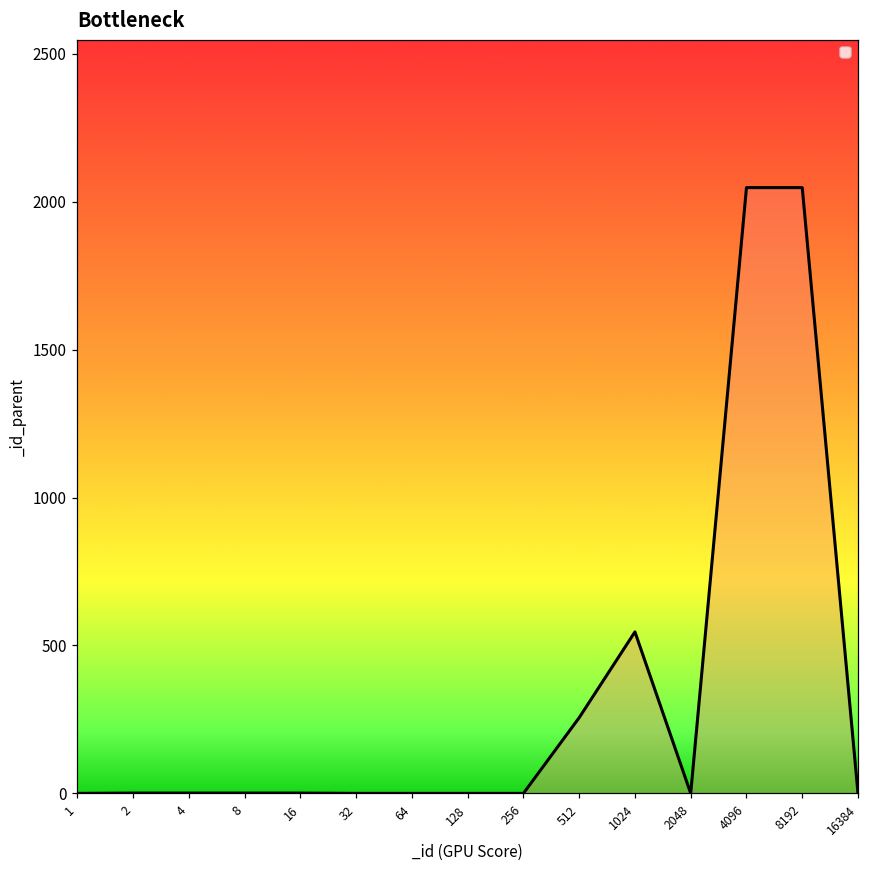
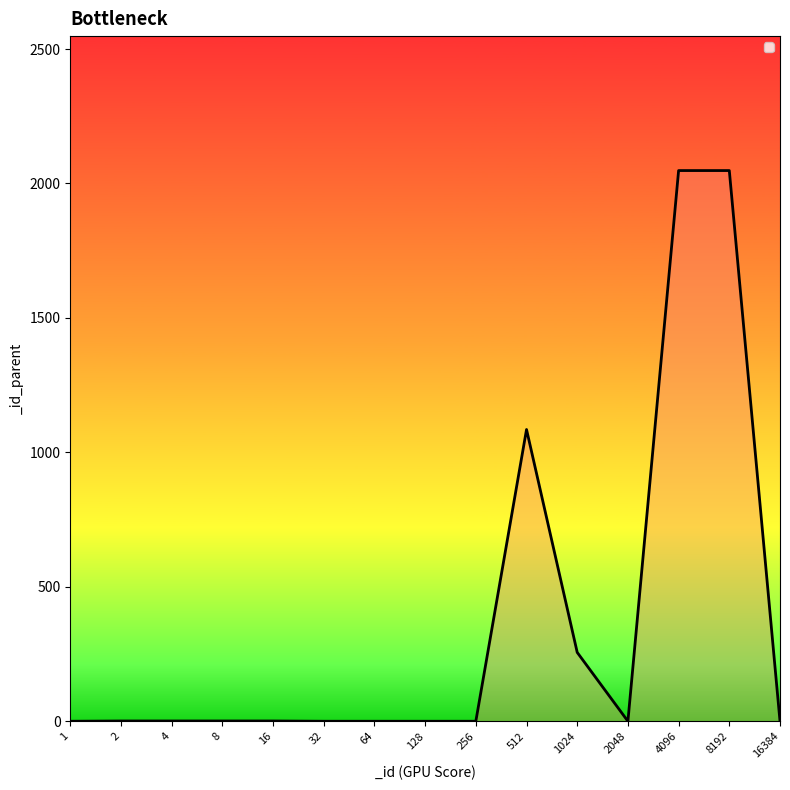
  {
    "1": 0,
    "2": 0,
    "4": 0,
    "8": 0,
    "16": 0,
    "32": 0,
    "64": 0,
    "128": 0,
    "256": 0,
-   "512": 260,
-   "1024": 550,
+   "512": 1090,
+   "1024": 260,
    "2048": 0,
    "4096": 2050,
    "8192": 2050,
    "16384": 0
  }
